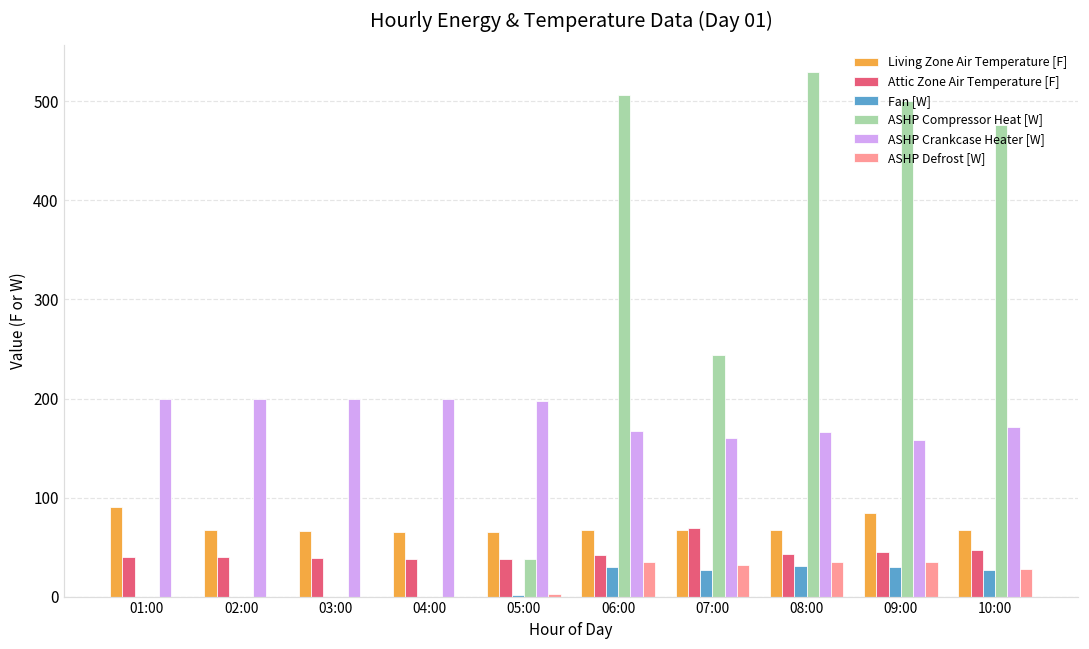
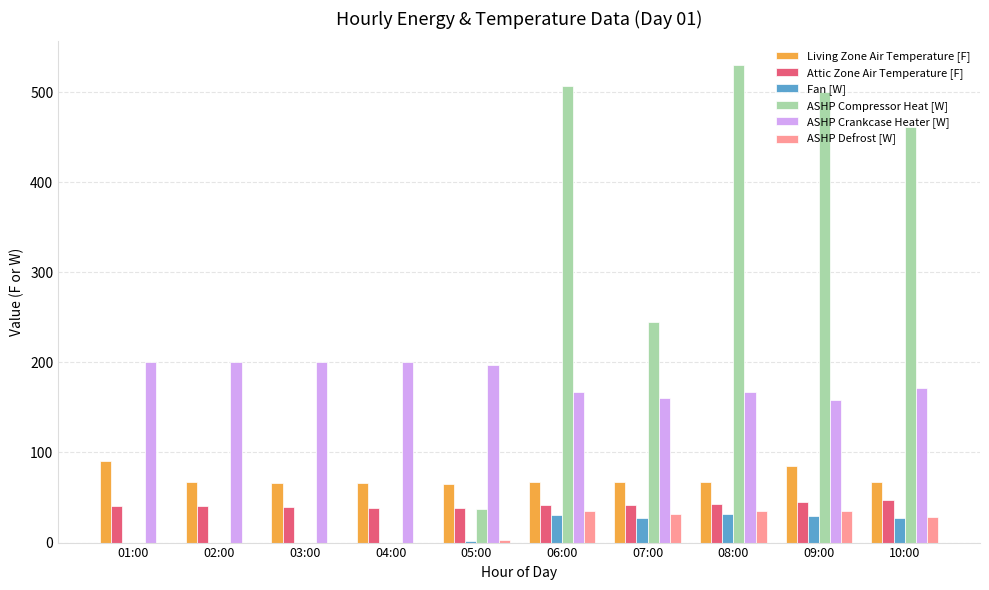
  {
    "Living Zone Air Temperature [F]": {
      "01:00": 90,
      "02:00": 70,
      "03:00": 70,
      "04:00": 70,
      "05:00": 70,
      "06:00": 70,
      "07:00": 70,
      "08:00": 70,
      "09:00": 80,
      "10:00": 70
    },
    "Attic Zone Air Temperature [F]": {
      "01:00": 40,
      "02:00": 40,
      "03:00": 40,
      "04:00": 40,
      "05:00": 40,
      "06:00": 40,
-     "07:00": 70,
+     "07:00": 40,
      "08:00": 40,
      "09:00": 50,
      "10:00": 50
    },
    "Fan [W]": {
      "01:00": 0,
      "02:00": 0,
      "03:00": 0,
      "04:00": 0,
      "06:00": 30,
      "07:00": 30,
      "08:00": 30,
      "09:00": 30,
      "10:00": 30
    },
    "ASHP Compressor Heat [W]": {
      "01:00": 0,
      "02:00": 0,
      "03:00": 0,
      "04:00": 0,
      "05:00": 40,
      "06:00": 510,
      "07:00": 240,
      "08:00": 530,
      "09:00": 500,
-     "10:00": 480
+     "10:00": 460
    },
    "ASHP Crankcase Heater [W]": {
      "01:00": 200,
      "02:00": 200,
      "03:00": 200,
      "04:00": 200,
      "05:00": 200,
      "06:00": 170,
      "07:00": 160,
      "08:00": 170,
      "09:00": 160,
      "10:00": 170
    },
    "ASHP Defrost [W]": {
      "01:00": 0,
      "02:00": 0,
      "03:00": 0,
      "04:00": 0,
      "05:00": 0,
      "06:00": 40,
      "07:00": 30,
      "08:00": 30,
      "09:00": 40,
      "10:00": 30
    }
  }
